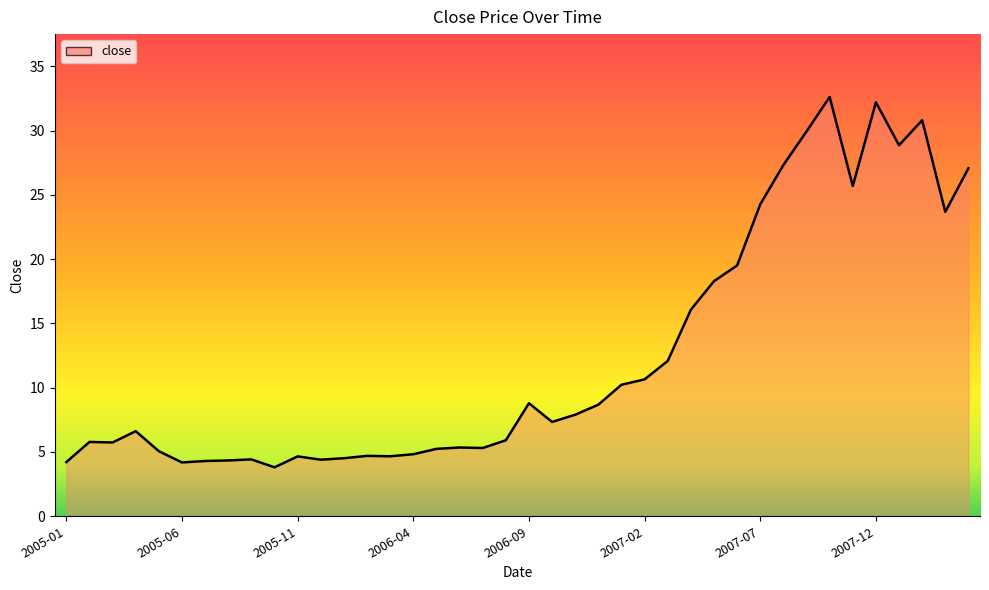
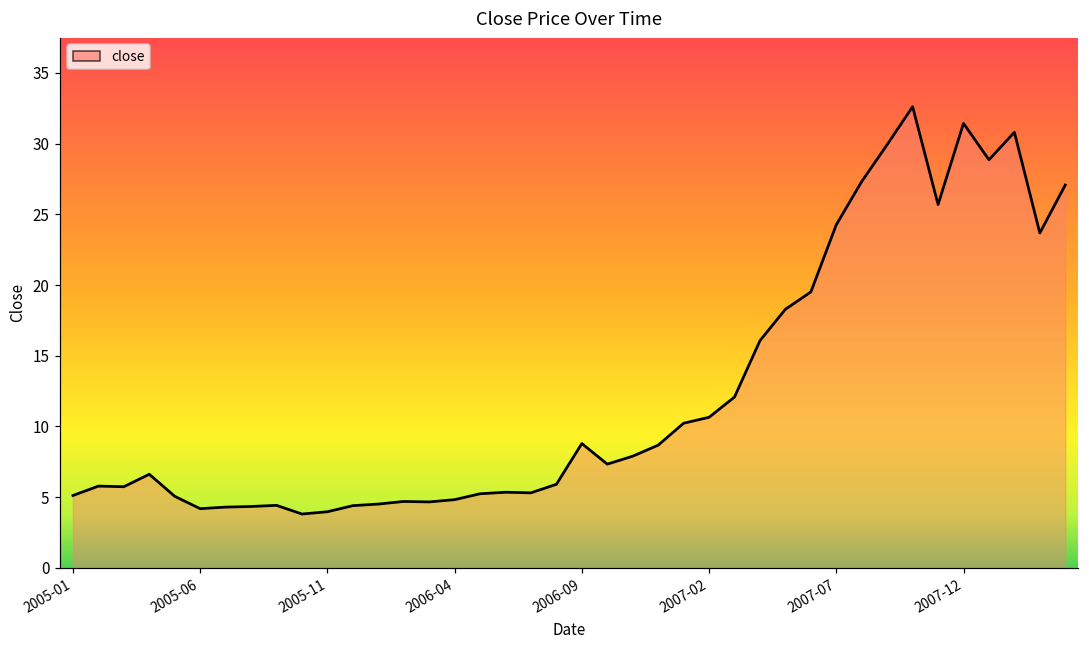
  {
-   "2005-01": 4.2,
+   "2005-01": 5.1,
    "2005-06": 4.2,
-   "2005-11": 4.7,
+   "2005-11": 4.0,
    "2006-04": 4.8,
    "2006-09": 8.8,
    "2007-02": 10.7,
    "2007-07": 24.3,
-   "2007-12": 32.2
+   "2007-12": 31.4
  }
